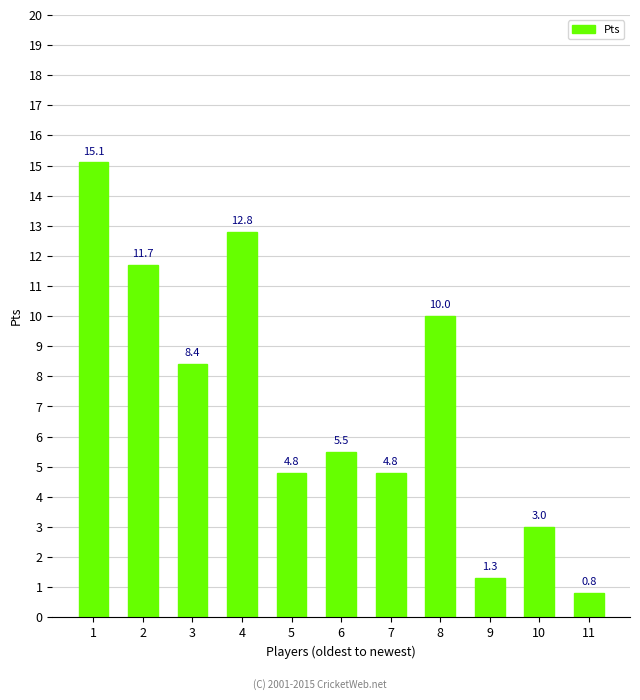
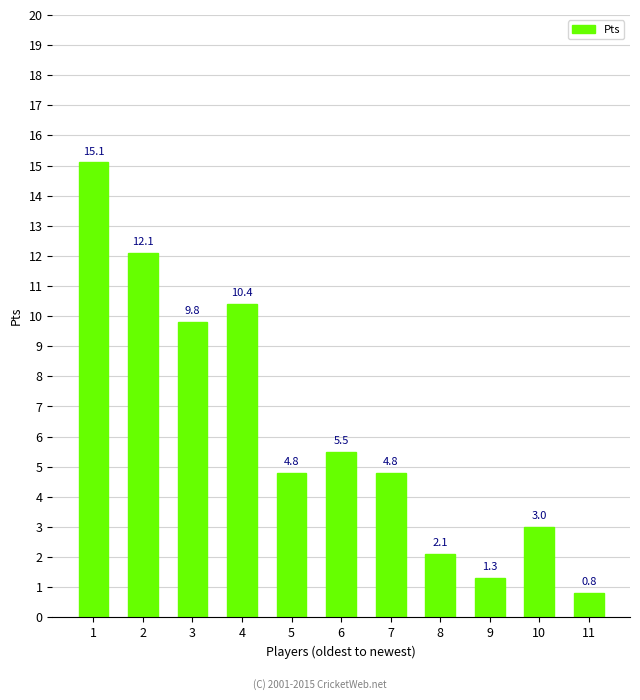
  {
    "1": 15.1,
-   "2": 11.7,
-   "3": 8.4,
-   "4": 12.8,
+   "2": 12.1,
+   "3": 9.8,
+   "4": 10.4,
    "5": 4.8,
    "6": 5.5,
    "7": 4.8,
-   "8": 10.0,
+   "8": 2.1,
    "9": 1.3,
    "10": 3.0,
    "11": 0.8
  }
